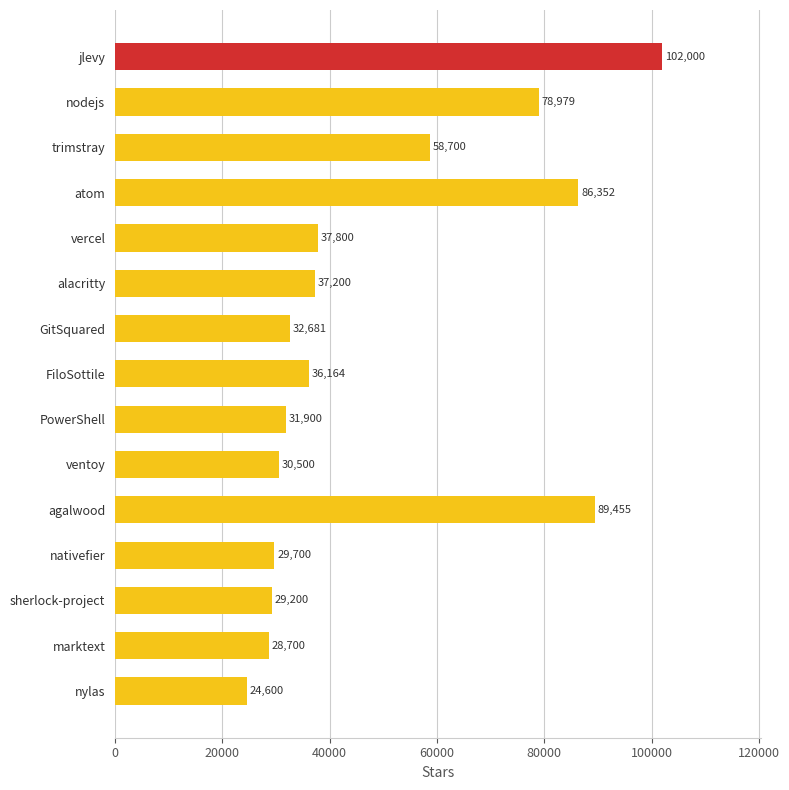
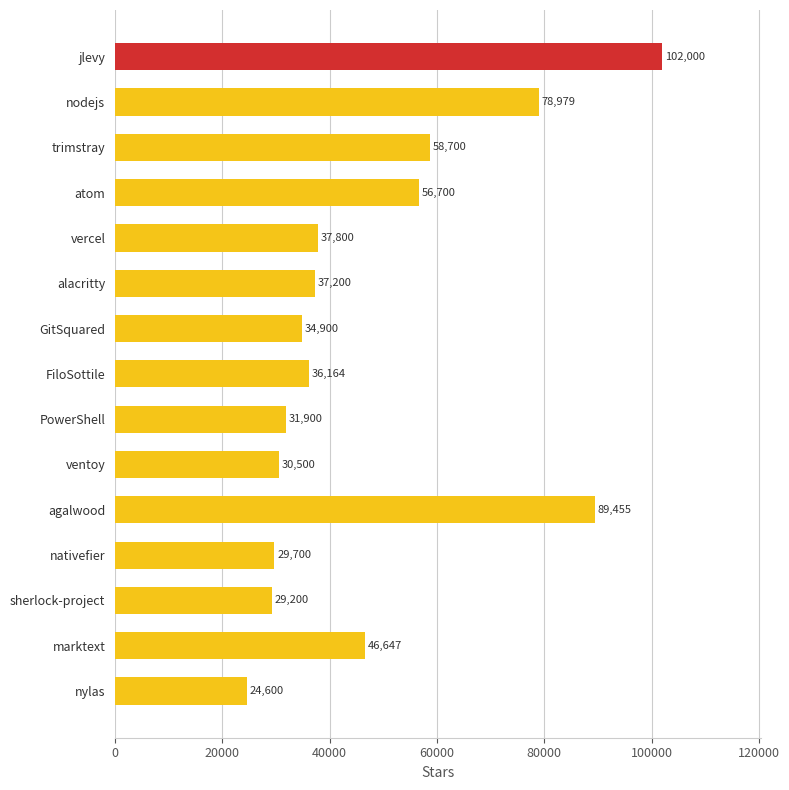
  {
    "jlevy": "102,000",
    "nodejs": "78,979",
    "trimstray": "58,700",
-   "atom": "86,352",
+   "atom": "56,700",
    "vercel": "37,800",
    "alacritty": "37,200",
-   "GitSquared": "32,681",
+   "GitSquared": "34,900",
    "FiloSottile": "36,164",
    "PowerShell": "31,900",
    "ventoy": "30,500",
    "agalwood": "89,455",
    "nativefier": "29,700",
    "sherlock-project": "29,200",
-   "marktext": "28,700",
+   "marktext": "46,647",
    "nylas": "24,600"
  }
